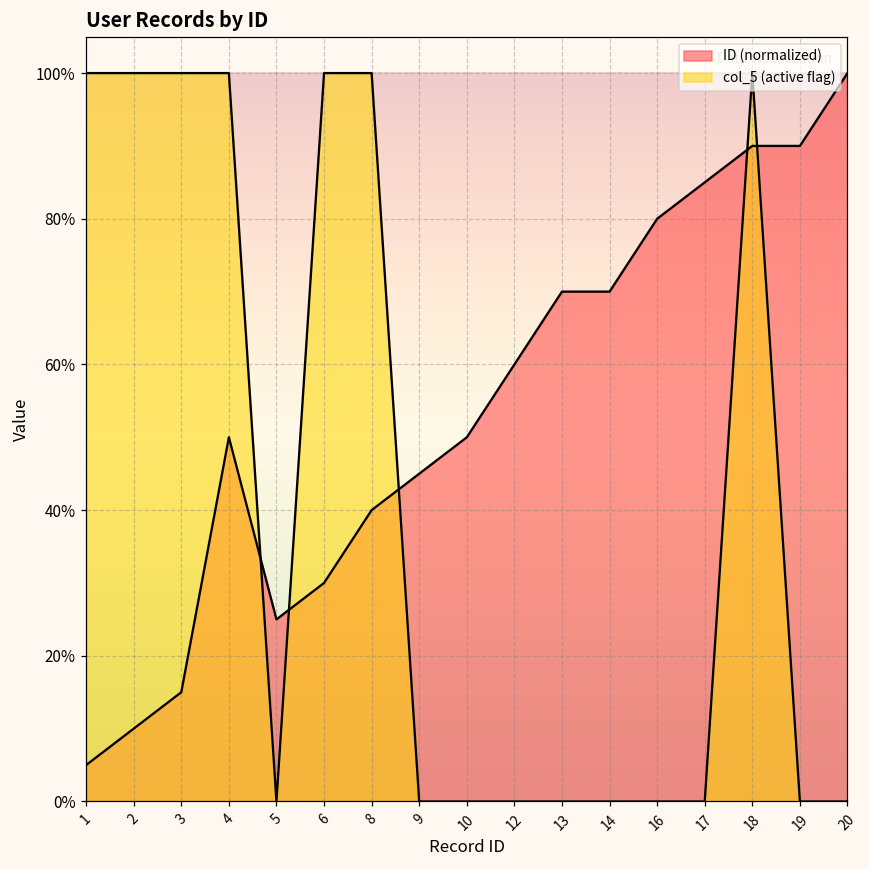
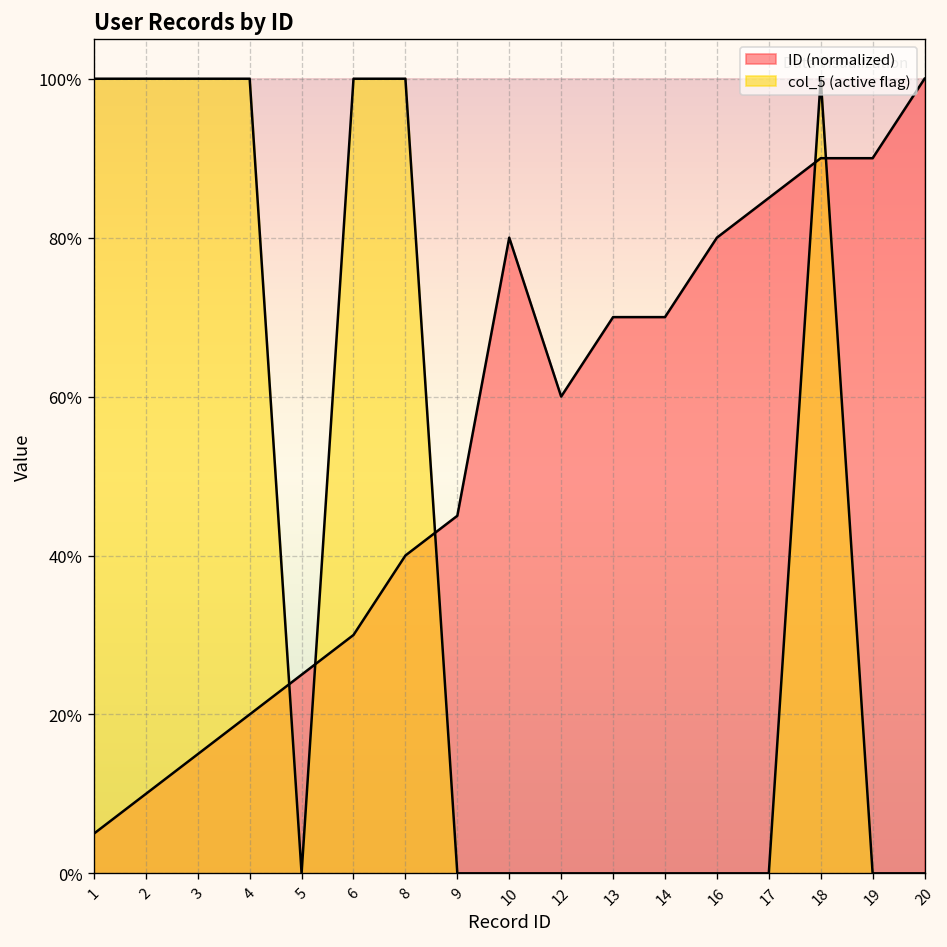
  {
    "ID (normalized)": {
      "1": "5%",
      "2": "10%",
      "3": "15%",
-     "4": "50%",
+     "4": "20%",
      "5": "25%",
      "6": "30%",
      "8": "40%",
      "9": "45%",
-     "10": "50%",
+     "10": "80%",
      "12": "60%",
      "13": "70%",
      "14": "70%",
      "16": "80%",
      "17": "85%",
      "18": "90%",
      "19": "90%",
      "20": "100%"
    },
    "col_5 (active flag)": {
      "1": "100%",
      "2": "100%",
      "3": "100%",
      "4": "100%",
      "5": "0%",
      "6": "100%",
      "8": "100%",
      "9": "0%",
      "10": "0%",
      "12": "0%",
      "13": "0%",
      "14": "0%",
      "16": "0%",
      "17": "0%",
      "19": "0%",
      "20": "0%"
    }
  }
